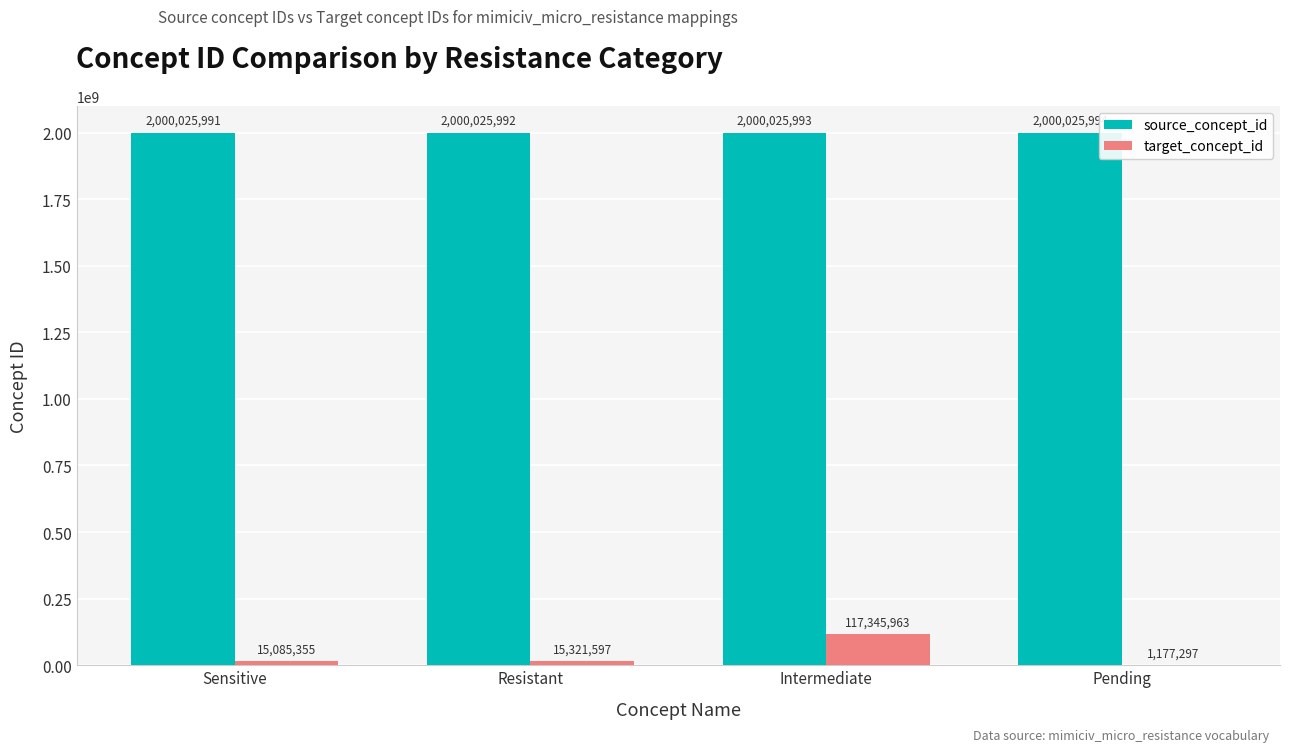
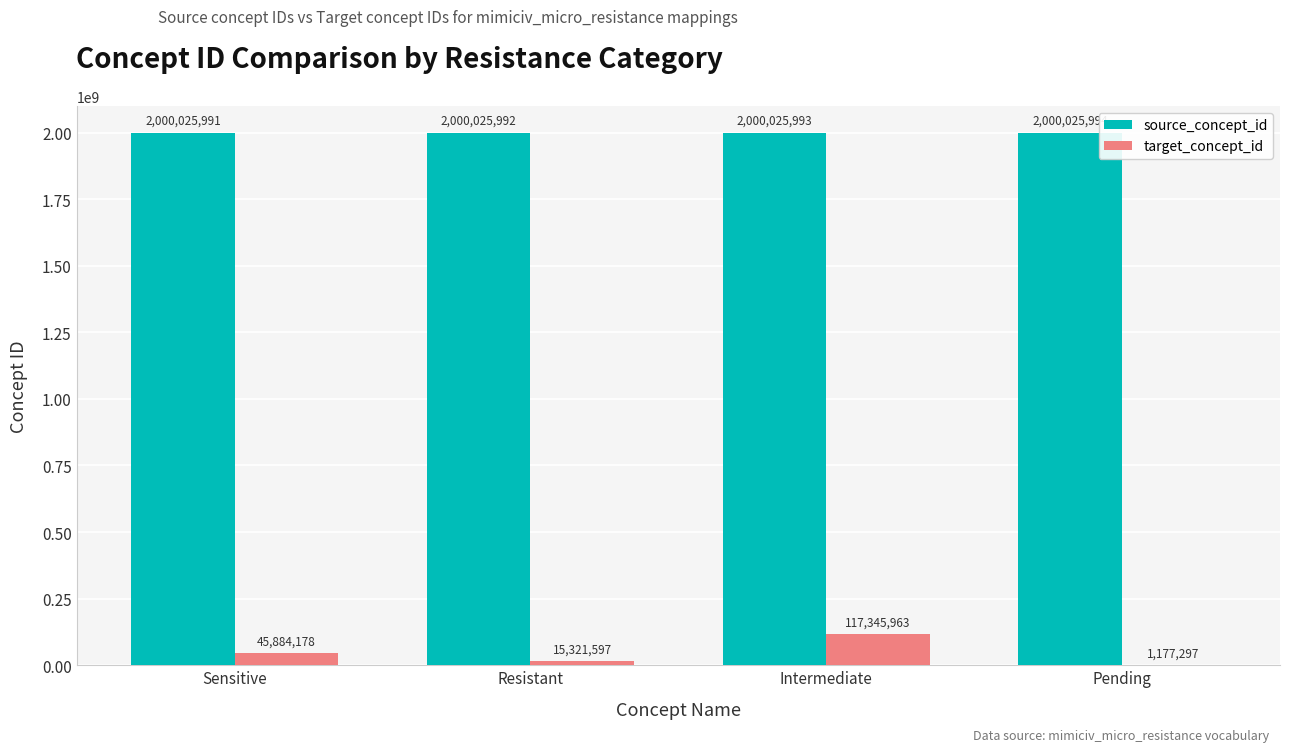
  {
    "source_concept_id": {
      "Sensitive": "2,000,025,991",
      "Resistant": "2,000,025,992",
      "Intermediate": "2,000,025,993"
    },
    "target_concept_id": {
-     "Sensitive": "15,085,355",
+     "Sensitive": "45,884,178",
      "Resistant": "15,321,597",
      "Intermediate": "117,345,963",
      "Pending": "1,177,297"
    }
  }
